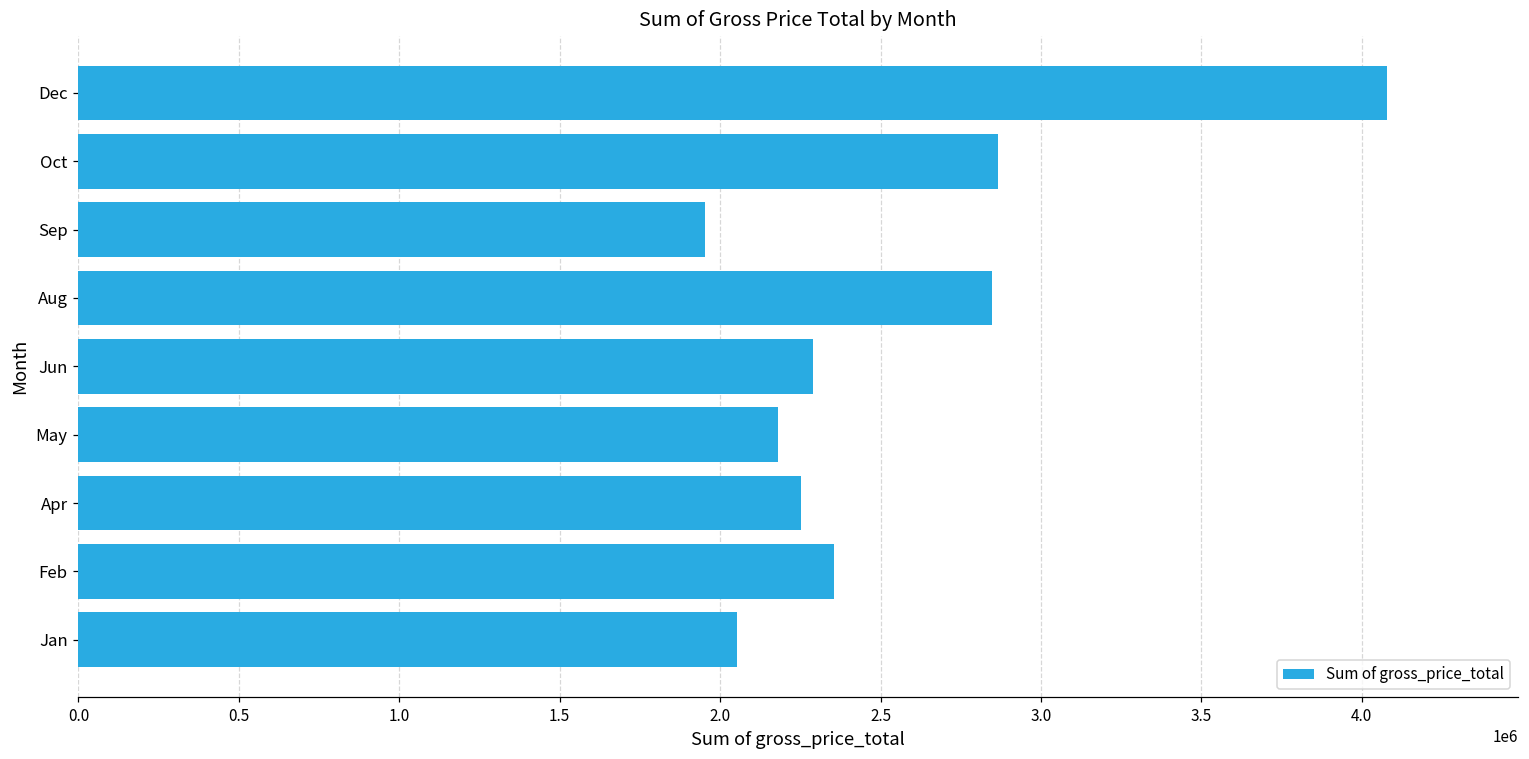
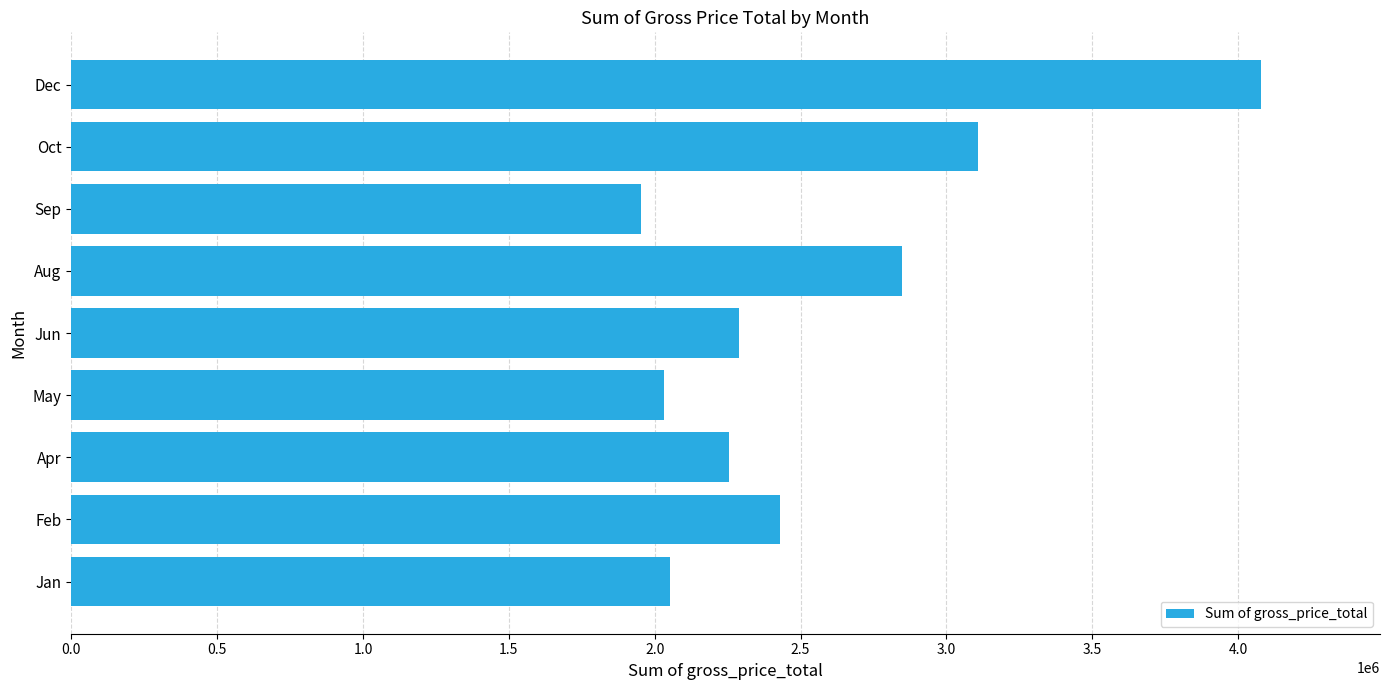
  {
    "Dec": 4080000,
-   "Oct": 2870000,
+   "Oct": 3110000,
    "Sep": 1950000,
    "Aug": 2850000,
    "Jun": 2290000,
-   "May": 2180000,
+   "May": 2030000,
    "Apr": 2250000,
-   "Feb": 2360000,
+   "Feb": 2430000,
    "Jan": 2050000
  }
